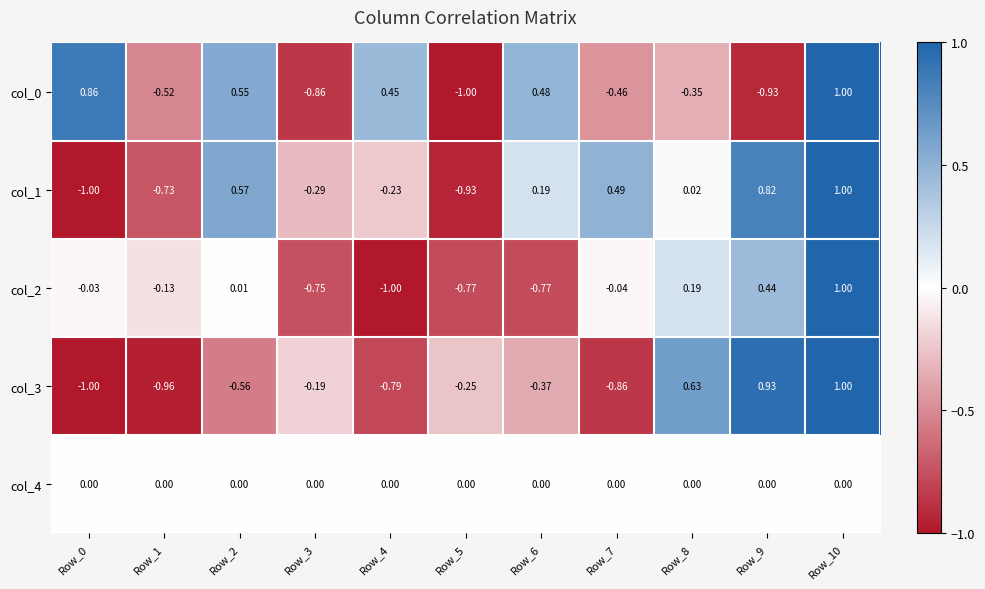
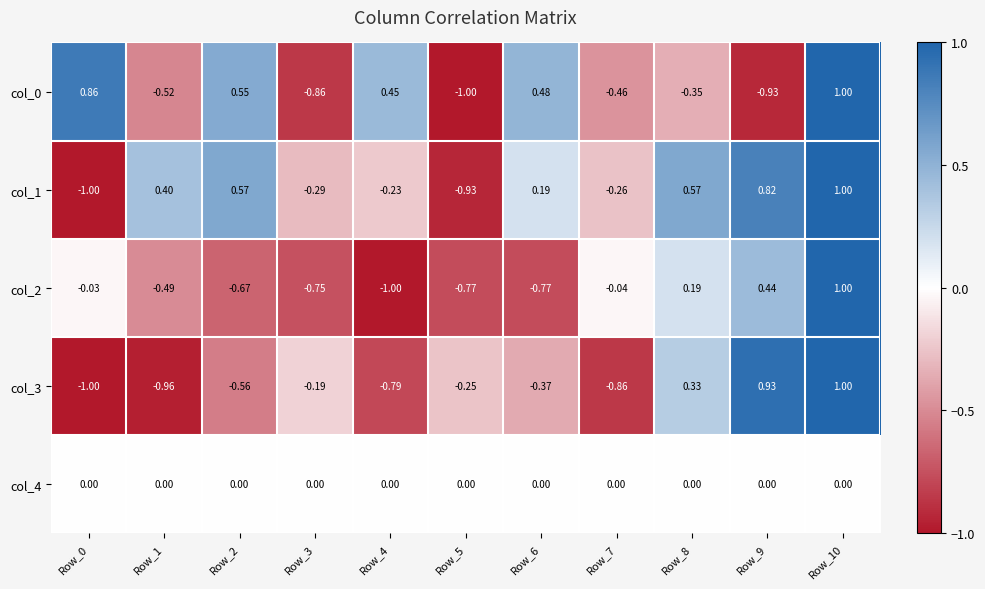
  {
    "col_0": {
      "Row_0": 0.86,
      "Row_1": -0.52,
      "Row_2": 0.55,
      "Row_3": -0.86,
      "Row_4": 0.45,
      "Row_5": -1.00,
      "Row_6": 0.48,
      "Row_7": -0.46,
      "Row_8": -0.35,
      "Row_9": -0.93,
      "Row_10": 1.00
    },
    "col_1": {
      "Row_0": -1.00,
-     "Row_1": -0.73,
+     "Row_1": 0.40,
      "Row_2": 0.57,
      "Row_3": -0.29,
      "Row_4": -0.23,
      "Row_5": -0.93,
      "Row_6": 0.19,
-     "Row_7": 0.49,
-     "Row_8": 0.02,
+     "Row_7": -0.26,
+     "Row_8": 0.57,
      "Row_9": 0.82,
      "Row_10": 1.00
    },
    "col_2": {
      "Row_0": -0.03,
-     "Row_1": -0.13,
-     "Row_2": 0.01,
+     "Row_1": -0.49,
+     "Row_2": -0.67,
      "Row_3": -0.75,
      "Row_4": -1.00,
      "Row_5": -0.77,
      "Row_6": -0.77,
      "Row_7": -0.04,
      "Row_8": 0.19,
      "Row_9": 0.44,
      "Row_10": 1.00
    },
    "col_3": {
      "Row_0": -1.00,
      "Row_1": -0.96,
      "Row_2": -0.56,
      "Row_3": -0.19,
      "Row_4": -0.79,
      "Row_5": -0.25,
      "Row_6": -0.37,
      "Row_7": -0.86,
-     "Row_8": 0.63,
+     "Row_8": 0.33,
      "Row_9": 0.93,
      "Row_10": 1.00
    },
    "col_4": {
      "Row_0": 0.00,
      "Row_1": 0.00,
      "Row_2": 0.00,
      "Row_3": 0.00,
      "Row_4": 0.00,
      "Row_5": 0.00,
      "Row_6": 0.00,
      "Row_7": 0.00,
      "Row_8": 0.00,
      "Row_9": 0.00,
      "Row_10": 0.00
    }
  }
